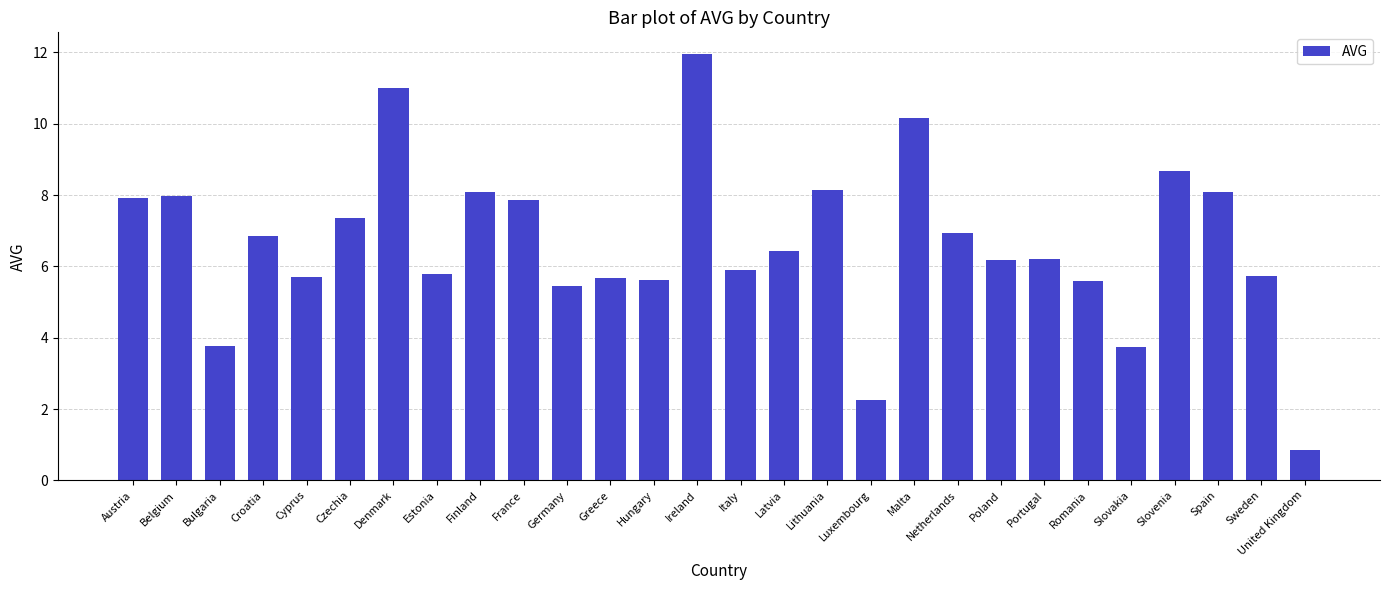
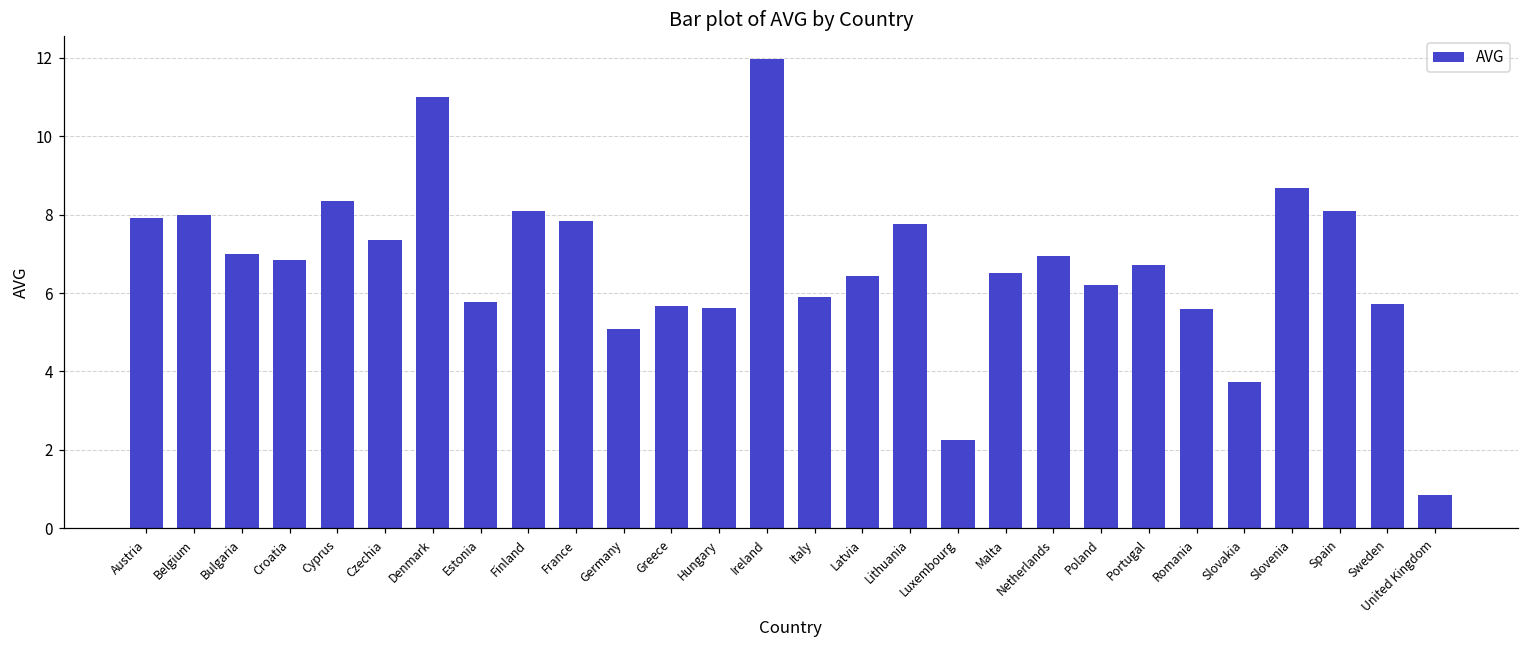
  {
    "Austria": 7.9,
    "Belgium": 8.0,
-   "Bulgaria": 3.8,
+   "Bulgaria": 7.0,
    "Croatia": 6.9,
-   "Cyprus": 5.7,
+   "Cyprus": 8.3,
    "Czechia": 7.4,
    "Denmark": 11.0,
    "Estonia": 5.8,
    "Finland": 8.1,
    "France": 7.8,
-   "Germany": 5.5,
+   "Germany": 5.1,
    "Greece": 5.7,
    "Hungary": 5.6,
    "Ireland": 12.0,
    "Italy": 5.9,
    "Latvia": 6.4,
-   "Lithuania": 8.1,
+   "Lithuania": 7.7,
    "Luxembourg": 2.3,
-   "Malta": 10.2,
+   "Malta": 6.5,
    "Netherlands": 6.9,
    "Poland": 6.2,
-   "Portugal": 6.2,
+   "Portugal": 6.7,
    "Romania": 5.6,
    "Slovakia": 3.7,
    "Slovenia": 8.7,
    "Spain": 8.1,
    "Sweden": 5.7,
    "United Kingdom": 0.9
  }
